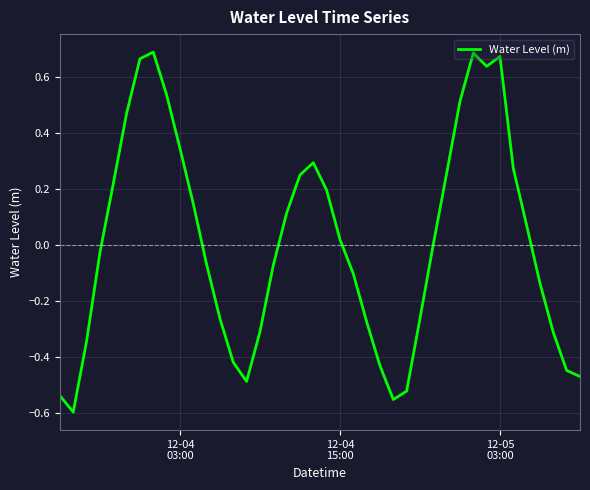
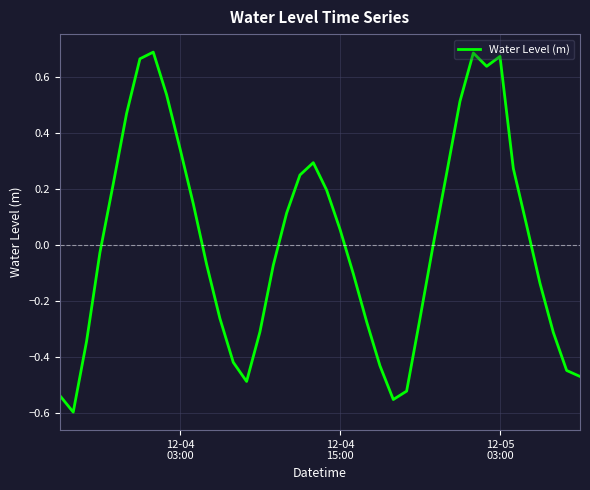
  {
    "12-04 03:00": 0.35,
-   "12-04 15:00": 0.02
+   "12-04 15:00": 0.06
  }
